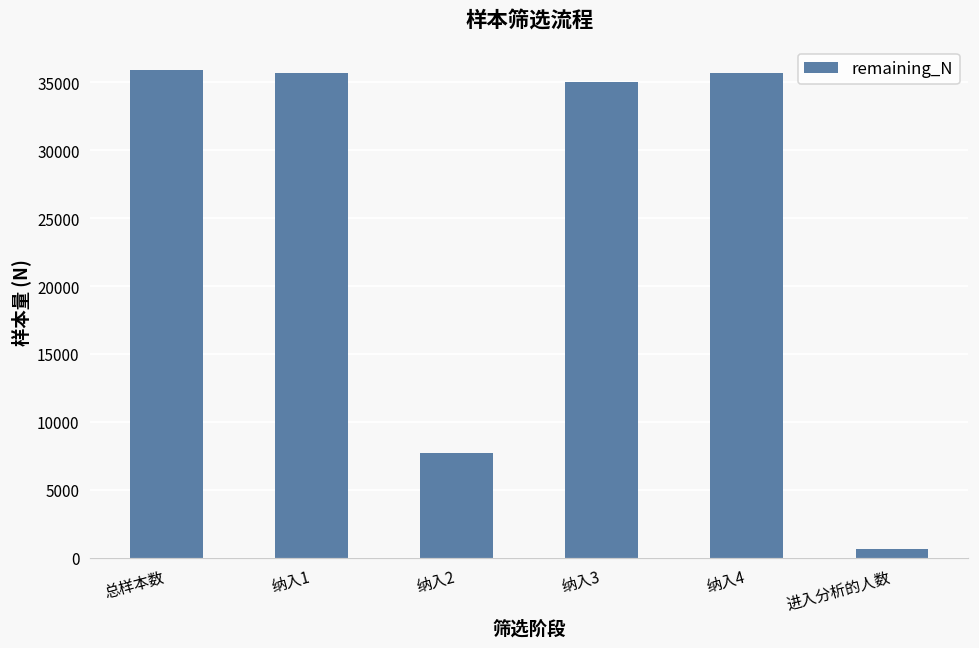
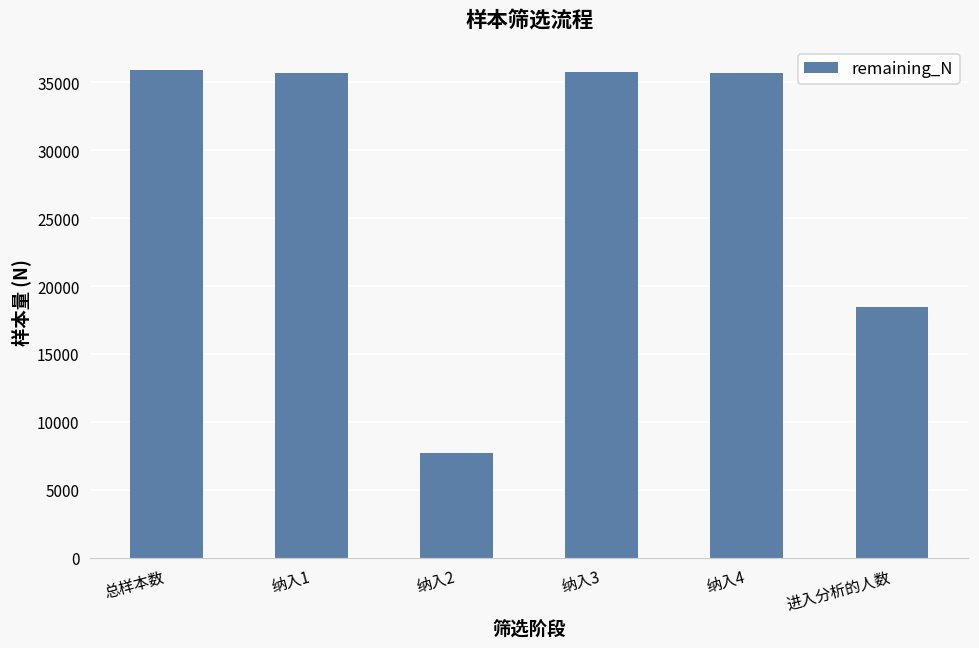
  {
    "总样本数": 35900,
    "纳入1": 35700,
    "纳入2": 7700,
-   "纳入3": 35000,
+   "纳入3": 35800,
    "纳入4": 35700,
-   "进入分析的人数": 700
+   "进入分析的人数": 18500
  }
